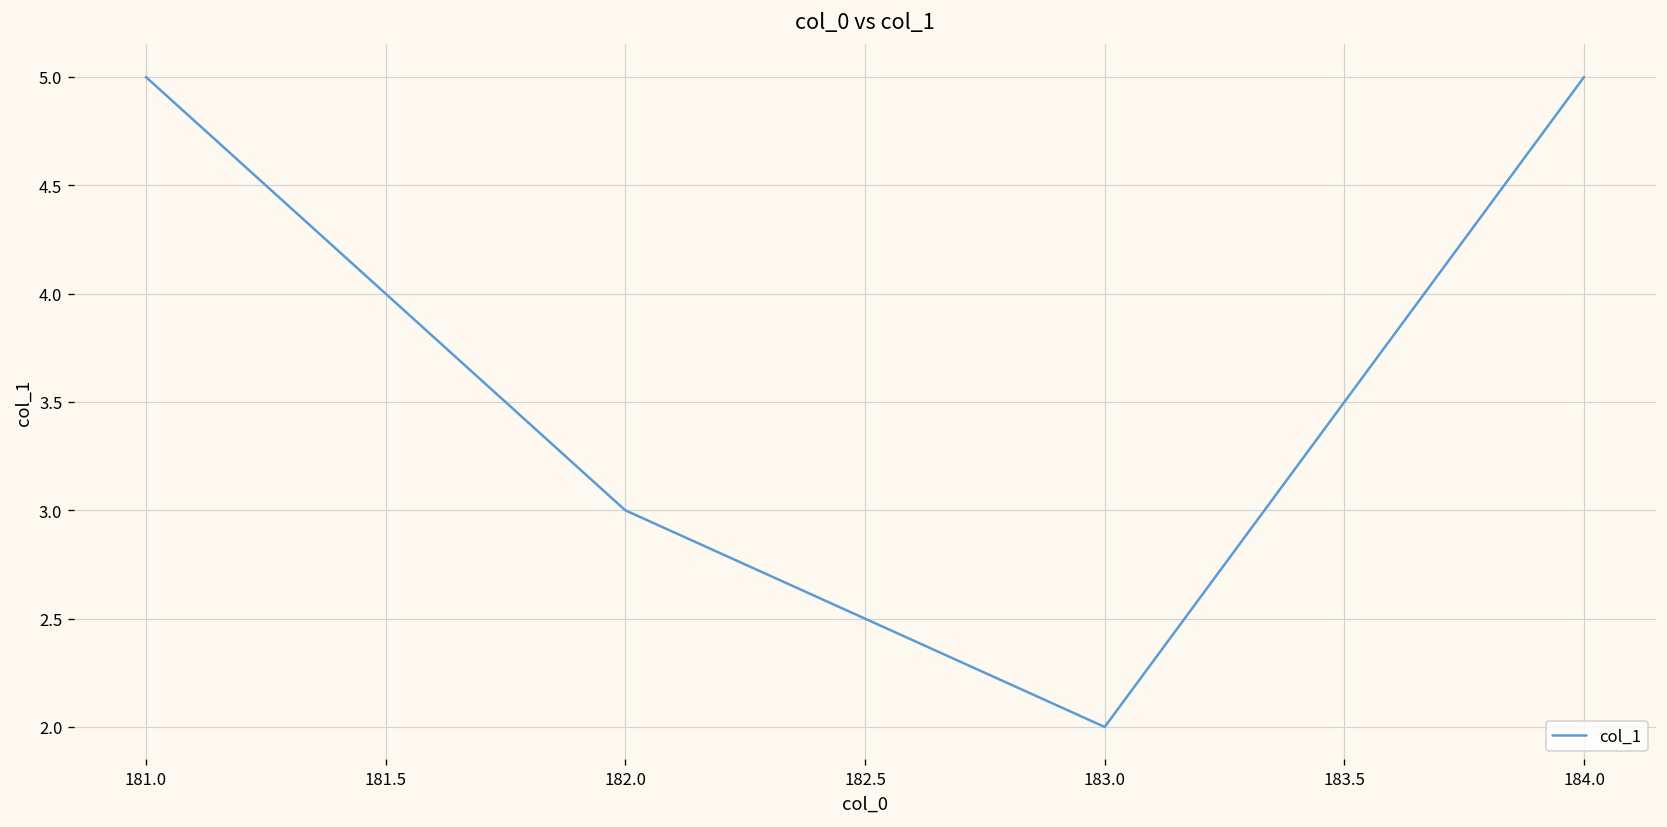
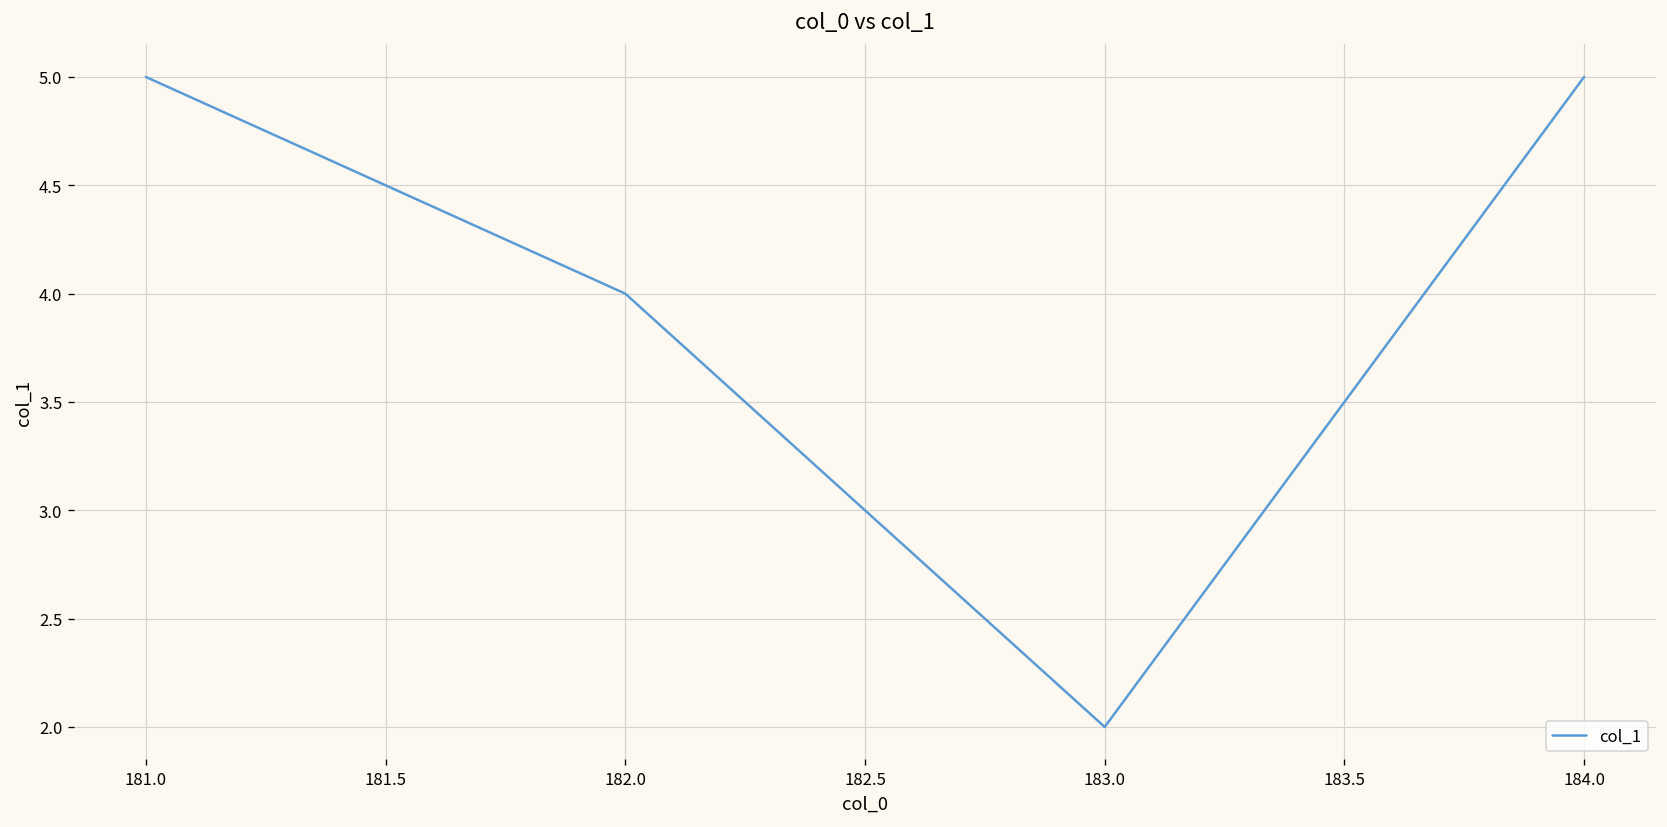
  {
    "181.0": 5,
-   "182.0": 3,
+   "182.0": 4,
    "183.0": 2,
    "184.0": 5
  }
